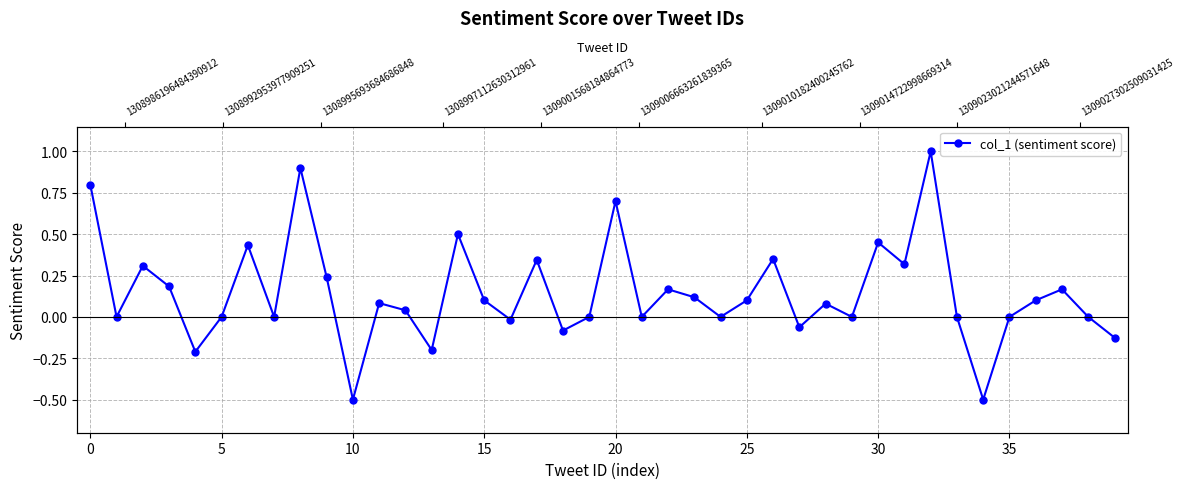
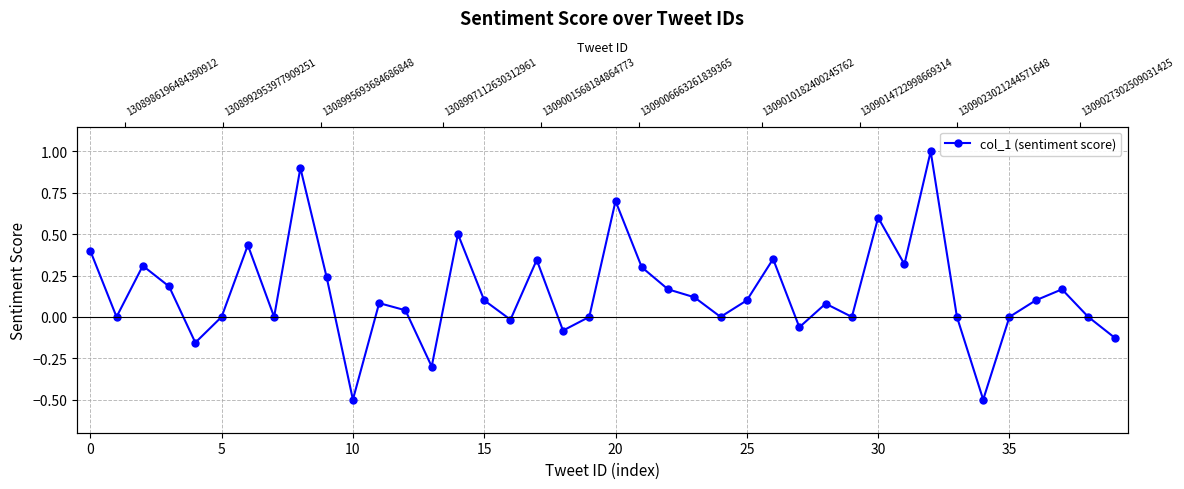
  {
-   "0": 0.8,
-   "1308992953977909251": -0.21,
+   "0": 0.4,
+   "1308992953977909251": -0.16,
    "5": 0.00,
    "1308995693684686848": 0.90,
    "10": -0.50,
-   "1308997112630312961": -0.2,
+   "1308997112630312961": -0.3,
    "15": 0.10,
    "1309001568184864773": 0.34,
    "20": 0.70,
-   "1309006663261839365": 0.0,
+   "1309006663261839365": 0.3,
    "25": 0.10,
    "1309010182400245762": 0.35,
-   "30": 0.45,
+   "30": 0.60,
    "1309023021244571648": -0.50,
    "35": 0.00,
    "1309027302509031425": -0.13
  }
